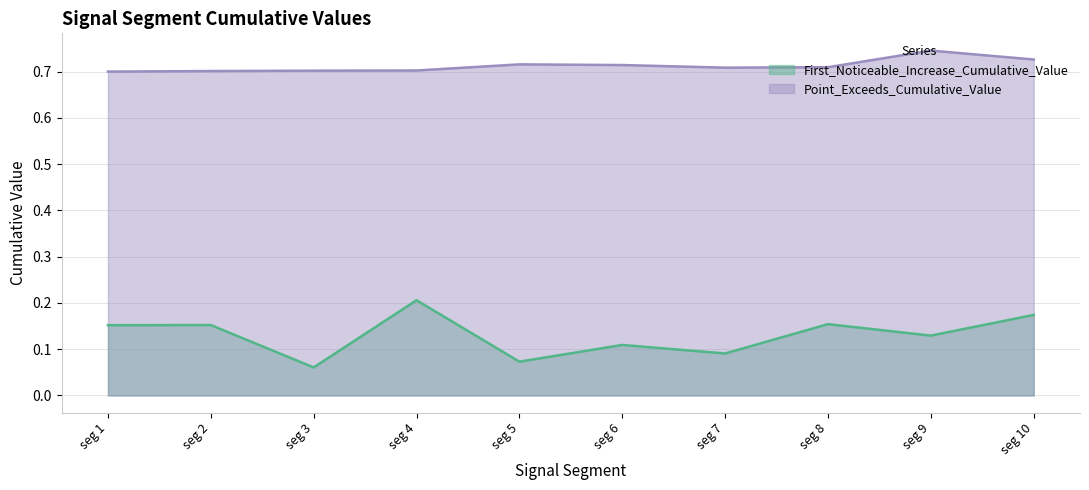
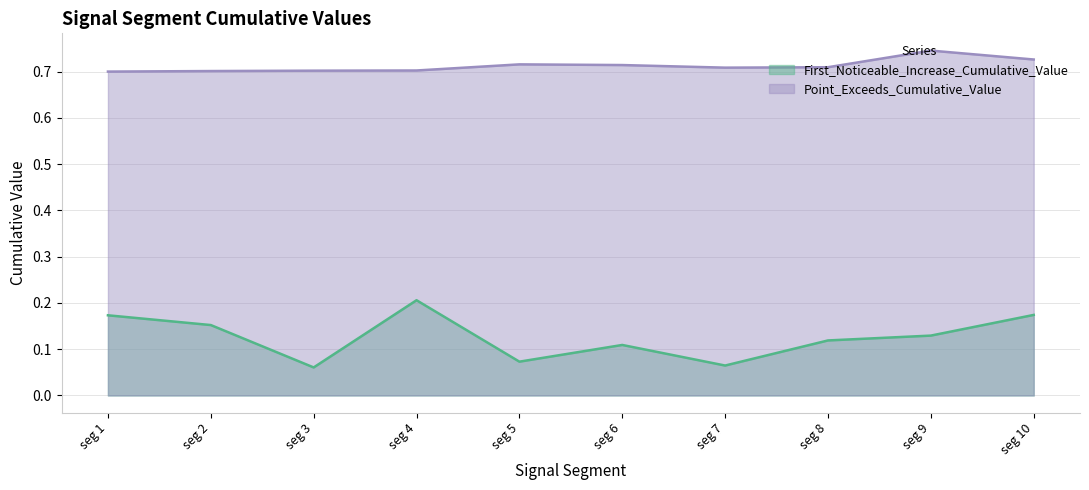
  {
    "First_Noticeable_Increase_Cumulative_Value": {
-     "seg 1": 0.15,
+     "seg 1": 0.17,
      "seg 2": 0.15,
      "seg 3": 0.06,
      "seg 4": 0.21,
      "seg 5": 0.07,
      "seg 6": 0.11,
-     "seg 7": 0.09,
-     "seg 8": 0.15,
+     "seg 7": 0.06,
+     "seg 8": 0.12,
      "seg 9": 0.13,
      "seg 10": 0.17
    },
    "Point_Exceeds_Cumulative_Value": {
      "seg 1": 0.70,
      "seg 2": 0.70,
      "seg 3": 0.70,
      "seg 4": 0.70,
      "seg 5": 0.72,
      "seg 6": 0.71,
      "seg 7": 0.71,
      "seg 8": 0.71,
      "seg 9": 0.75,
      "seg 10": 0.73
    }
  }
